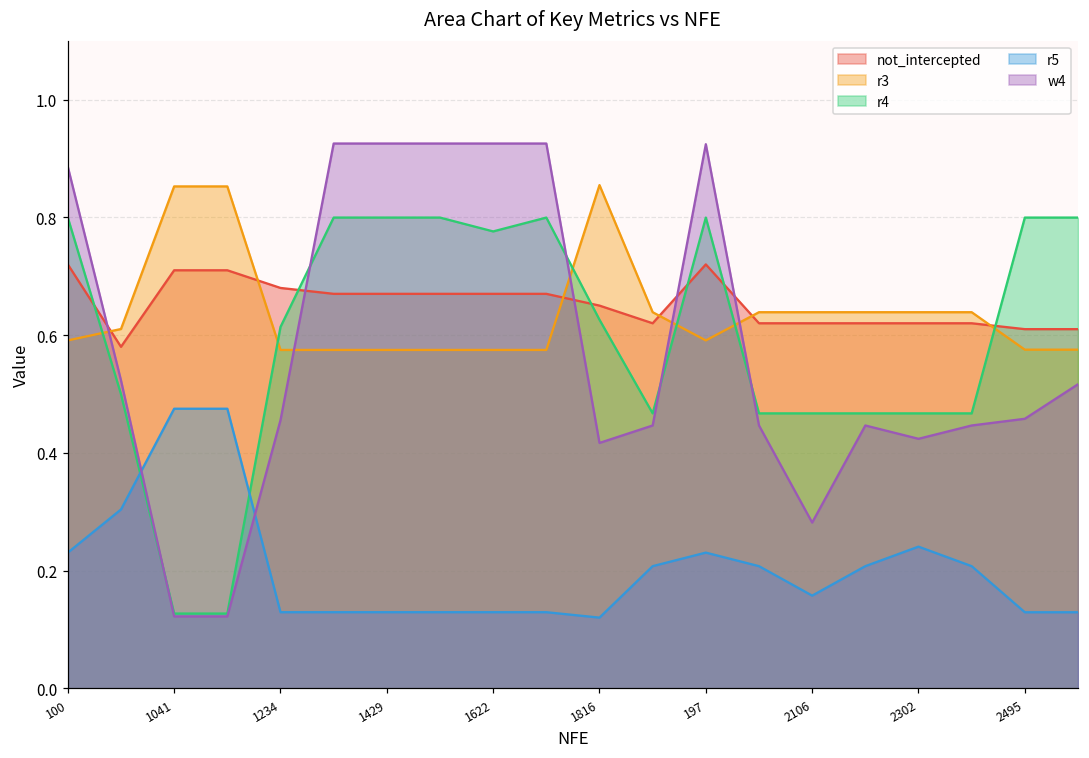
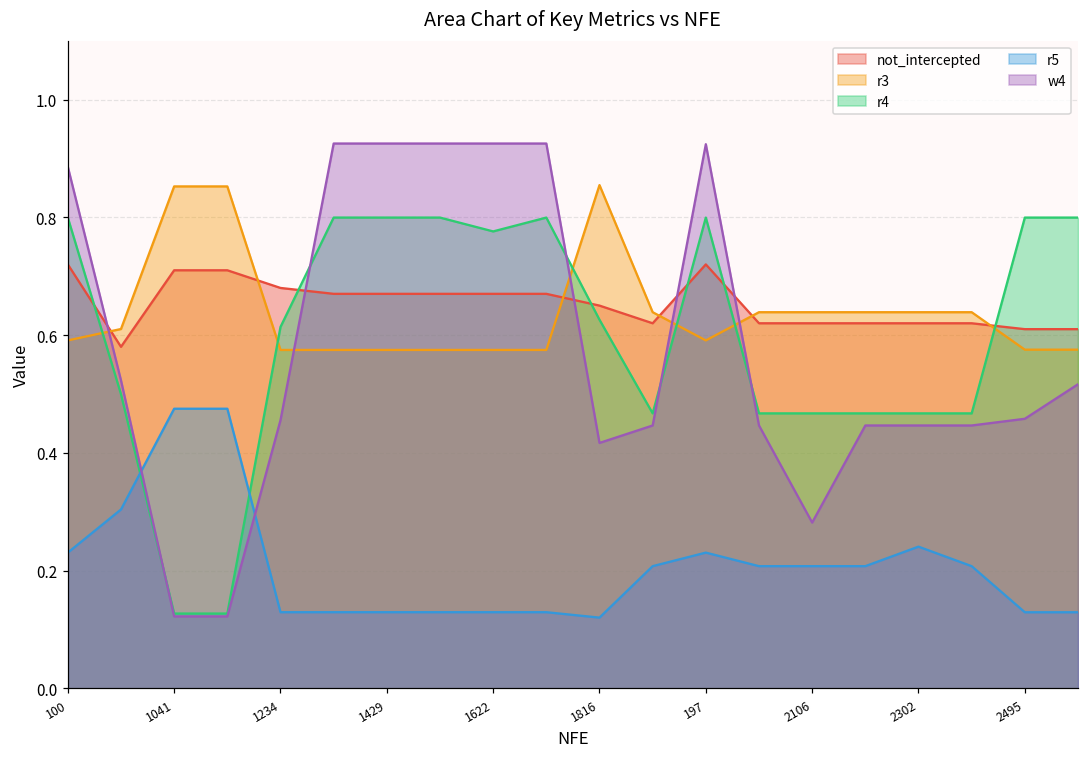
  {
    "r4": {
      "100": 0.80,
      "1041": 0.13,
      "1234": 0.61,
      "1429": 0.80,
      "1622": 0.78,
      "1816": 0.63,
      "197": 0.80,
      "2106": 0.47,
      "2302": 0.47,
      "2495": 0.80
    },
    "r5": {
      "100": 0.23,
      "1041": 0.47,
      "1234": 0.13,
      "1429": 0.13,
      "1622": 0.13,
      "1816": 0.12,
      "197": 0.23,
-     "2106": 0.16,
+     "2106": 0.21,
      "2302": 0.24,
      "2495": 0.13
    },
    "w4": {
      "100": 0.89,
      "1041": 0.12,
      "1234": 0.46,
      "1429": 0.93,
      "1622": 0.93,
      "1816": 0.42,
      "197": 0.92,
      "2106": 0.28,
-     "2302": 0.42,
+     "2302": 0.45,
      "2495": 0.46
    }
  }
